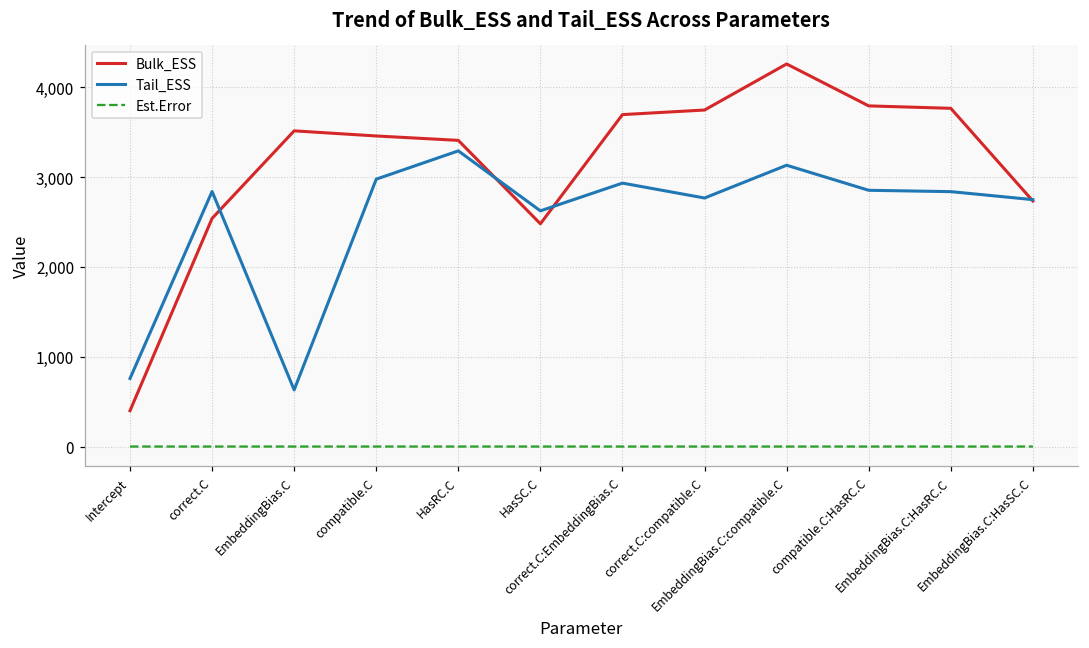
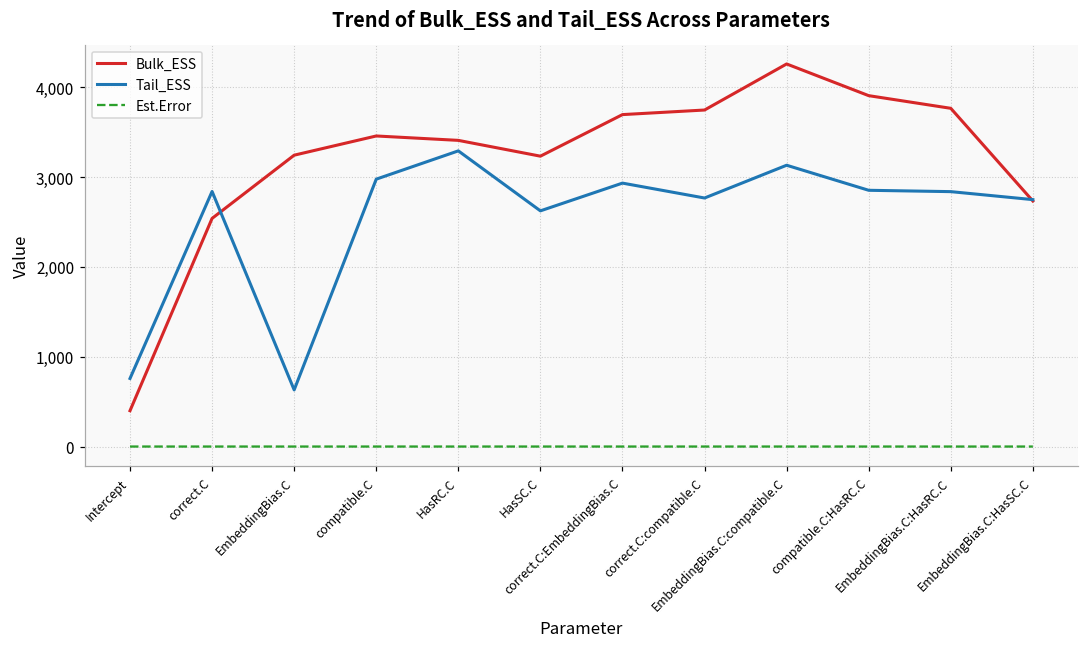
  {
    "Bulk_ESS": {
      "Intercept": "400",
      "correct.C": "2,500",
-     "EmbeddingBias.C": "3,500",
+     "EmbeddingBias.C": "3,200",
      "compatible.C": "3,500",
      "HasRC.C": "3,400",
-     "HasSC.C": "2,500",
+     "HasSC.C": "3,200",
      "correct.C:EmbeddingBias.C": "3,700",
      "correct.C:compatible.C": "3,700",
      "EmbeddingBias.C:compatible.C": "4,300",
-     "compatible.C:HasRC.C": "3,800",
+     "compatible.C:HasRC.C": "3,900",
      "EmbeddingBias.C:HasRC.C": "3,800"
    },
    "Tail_ESS": {
      "Intercept": "800",
      "correct.C": "2,800",
      "EmbeddingBias.C": "600",
      "compatible.C": "3,000",
      "HasRC.C": "3,300",
      "HasSC.C": "2,600",
      "correct.C:EmbeddingBias.C": "2,900",
      "correct.C:compatible.C": "2,800",
      "EmbeddingBias.C:compatible.C": "3,100",
      "compatible.C:HasRC.C": "2,900",
      "EmbeddingBias.C:HasRC.C": "2,800"
    },
    "Est.Error": {
      "Intercept": "0",
      "correct.C": "0",
      "EmbeddingBias.C": "0",
      "compatible.C": "0",
      "HasRC.C": "0",
      "HasSC.C": "0",
      "correct.C:EmbeddingBias.C": "0",
      "correct.C:compatible.C": "0",
      "EmbeddingBias.C:compatible.C": "0",
      "compatible.C:HasRC.C": "0",
      "EmbeddingBias.C:HasRC.C": "0",
      "EmbeddingBias.C:HasSC.C": "0"
    }
  }
